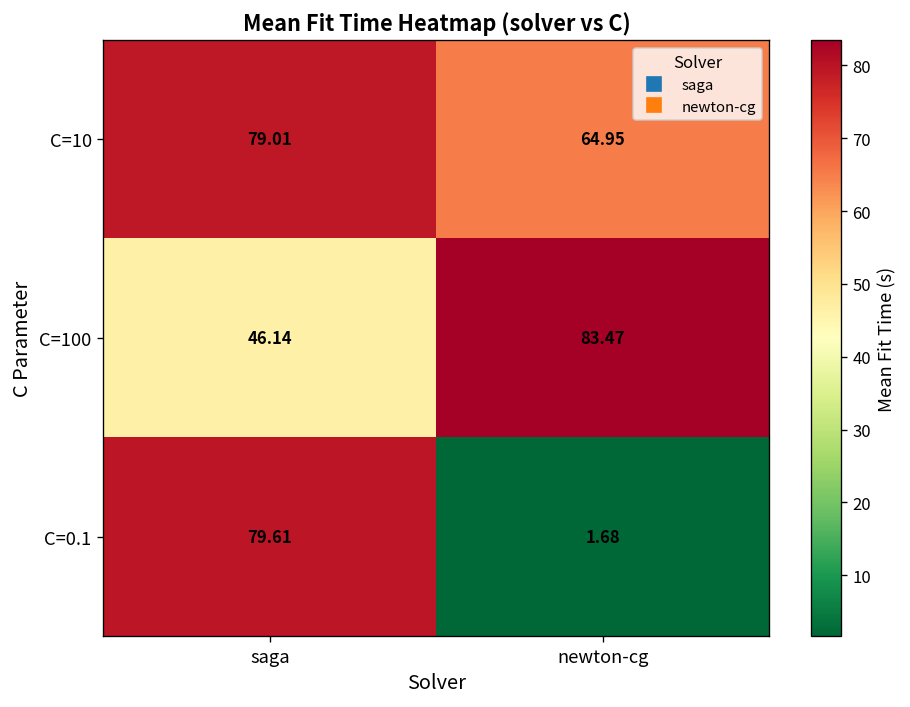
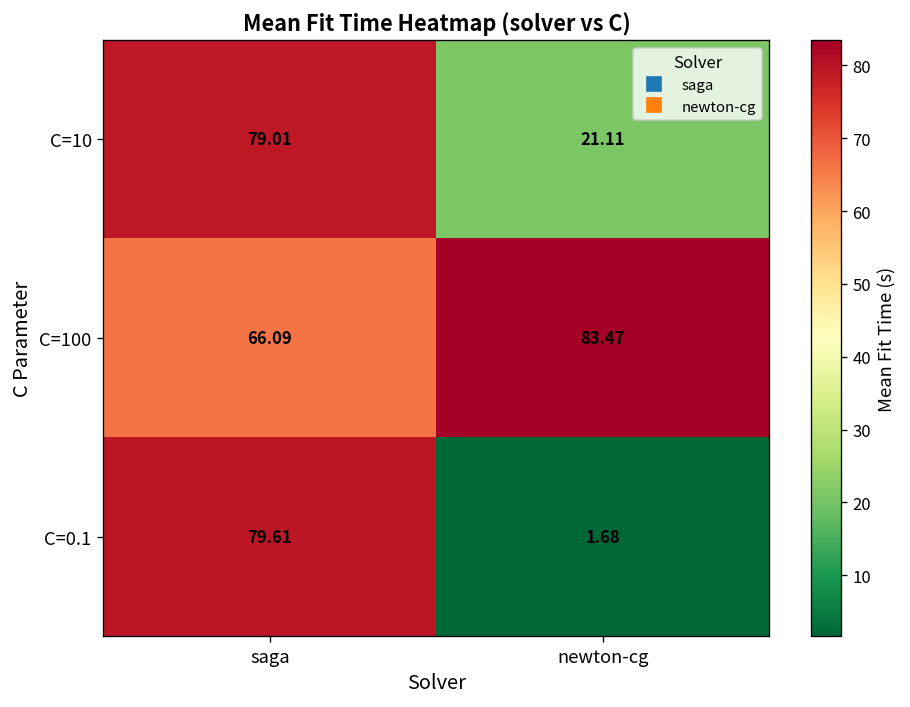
  {
    "C=10": {
      "saga": 79.01,
-     "newton-cg": 64.95
+     "newton-cg": 21.11
    },
    "C=100": {
-     "saga": 46.14,
+     "saga": 66.09,
      "newton-cg": 83.47
    },
    "C=0.1": {
      "saga": 79.61,
      "newton-cg": 1.68
    }
  }
